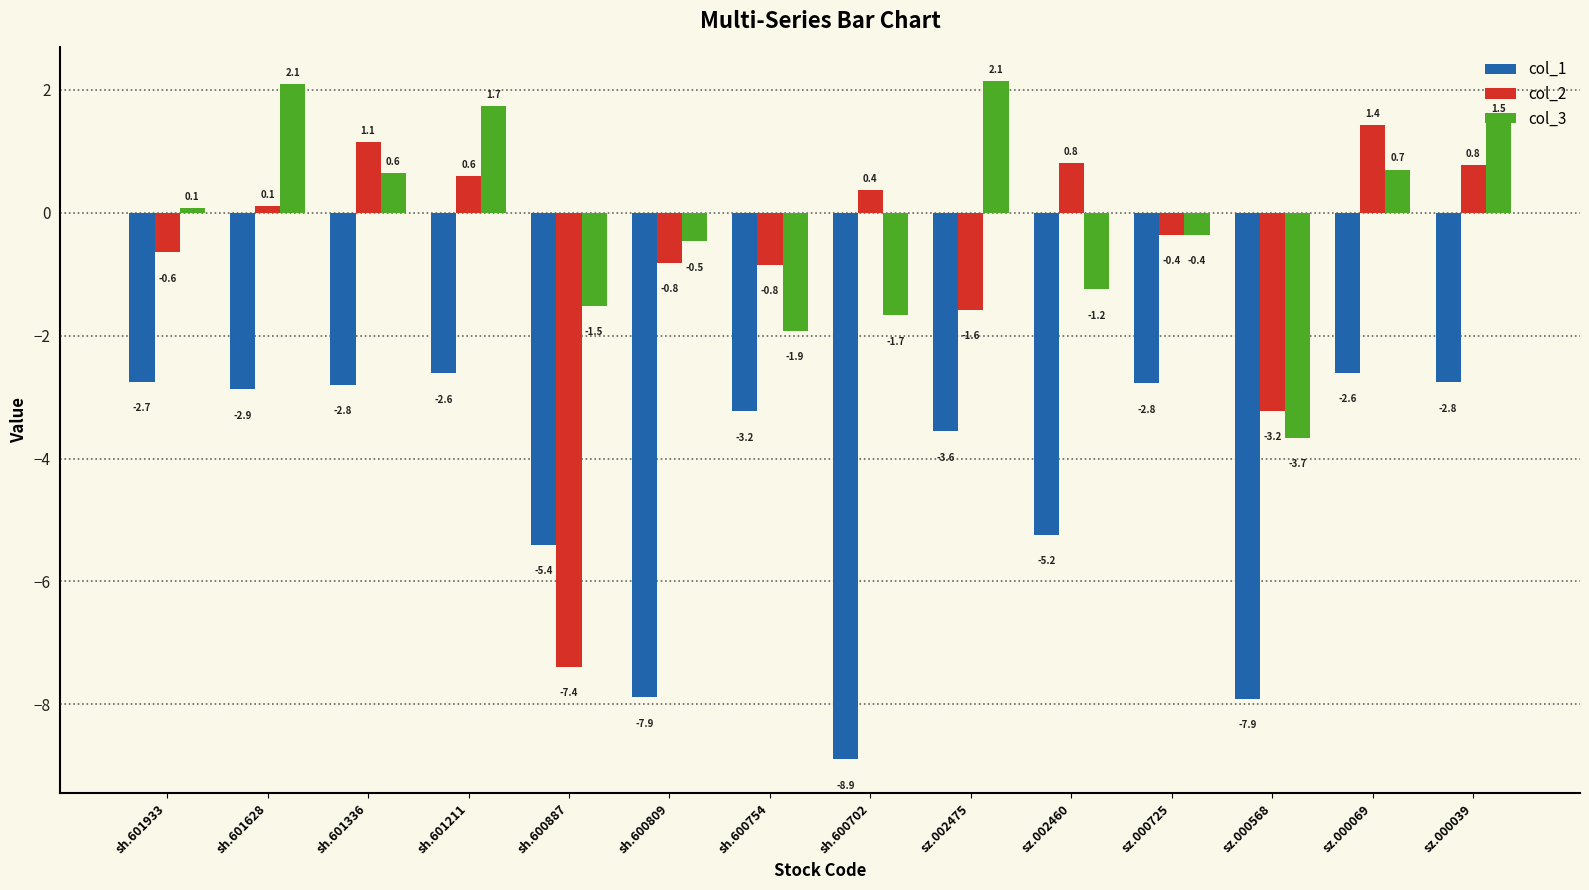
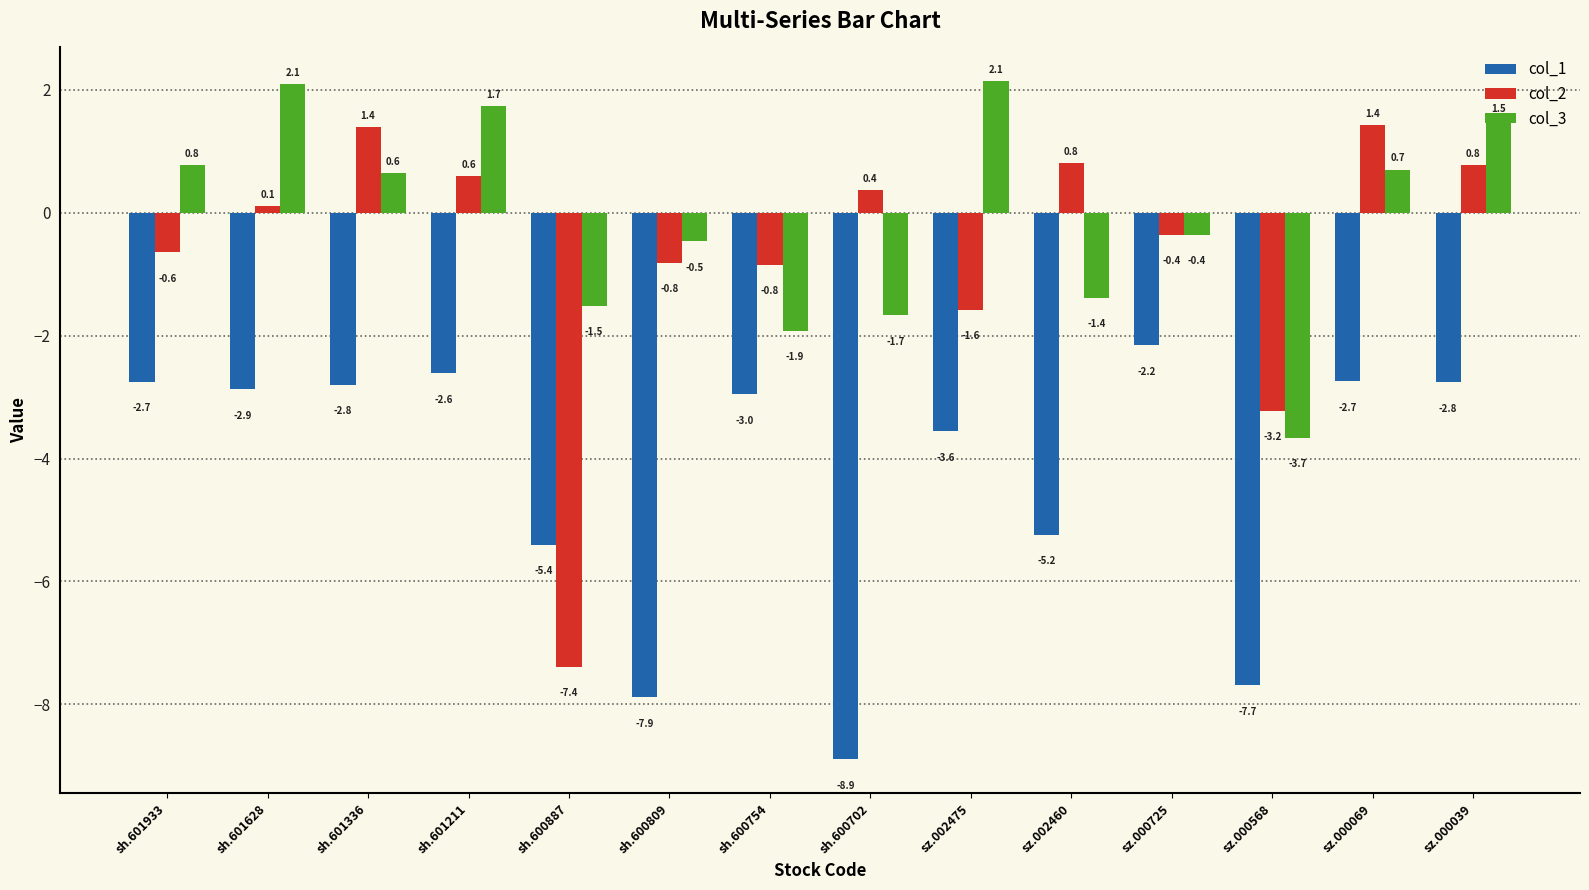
  {
    "col_1": {
      "sh.601933": -2.7,
      "sh.601628": -2.9,
      "sh.601336": -2.8,
      "sh.601211": -2.6,
      "sh.600887": -5.4,
      "sh.600809": -7.9,
-     "sh.600754": -3.2,
+     "sh.600754": -3.0,
      "sh.600702": -8.9,
      "sz.002475": -3.6,
      "sz.002460": -5.2,
-     "sz.000725": -2.8,
-     "sz.000568": -7.9,
-     "sz.000069": -2.6,
+     "sz.000725": -2.2,
+     "sz.000568": -7.7,
+     "sz.000069": -2.7,
      "sz.000039": -2.8
    },
    "col_2": {
      "sh.601933": -0.6,
      "sh.601628": 0.1,
-     "sh.601336": 1.1,
+     "sh.601336": 1.4,
      "sh.601211": 0.6,
      "sh.600887": -7.4,
      "sh.600809": -0.8,
      "sh.600754": -0.8,
      "sh.600702": 0.4,
      "sz.002475": -1.6,
      "sz.002460": 0.8,
      "sz.000725": -0.4,
      "sz.000568": -3.2,
      "sz.000069": 1.4,
      "sz.000039": 0.8
    },
    "col_3": {
-     "sh.601933": 0.1,
+     "sh.601933": 0.8,
      "sh.601628": 2.1,
      "sh.601336": 0.6,
      "sh.601211": 1.7,
      "sh.600887": -1.5,
      "sh.600809": -0.5,
      "sh.600754": -1.9,
      "sh.600702": -1.7,
      "sz.002475": 2.1,
-     "sz.002460": -1.2,
+     "sz.002460": -1.4,
      "sz.000725": -0.4,
      "sz.000568": -3.7,
      "sz.000069": 0.7,
      "sz.000039": 1.5
    }
  }
